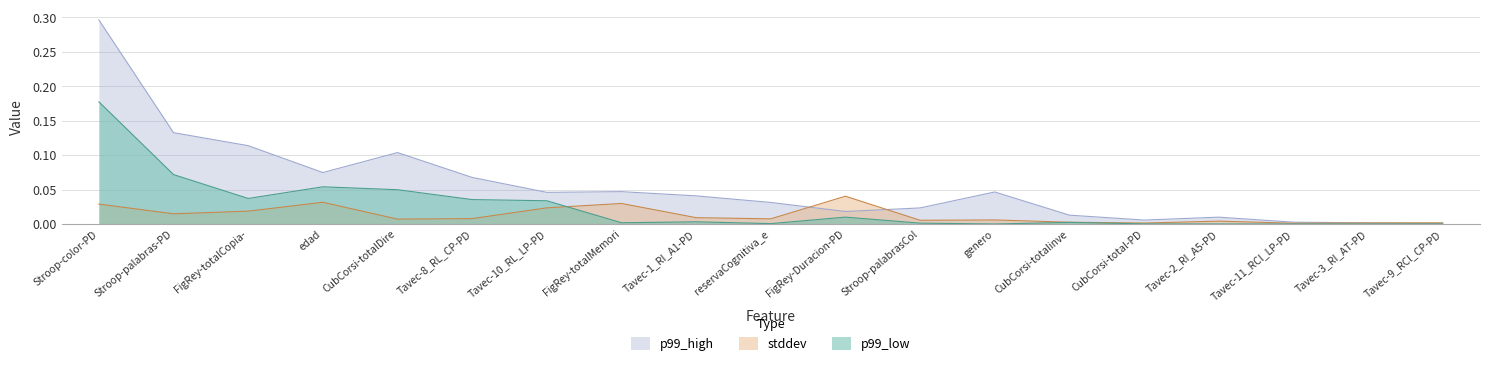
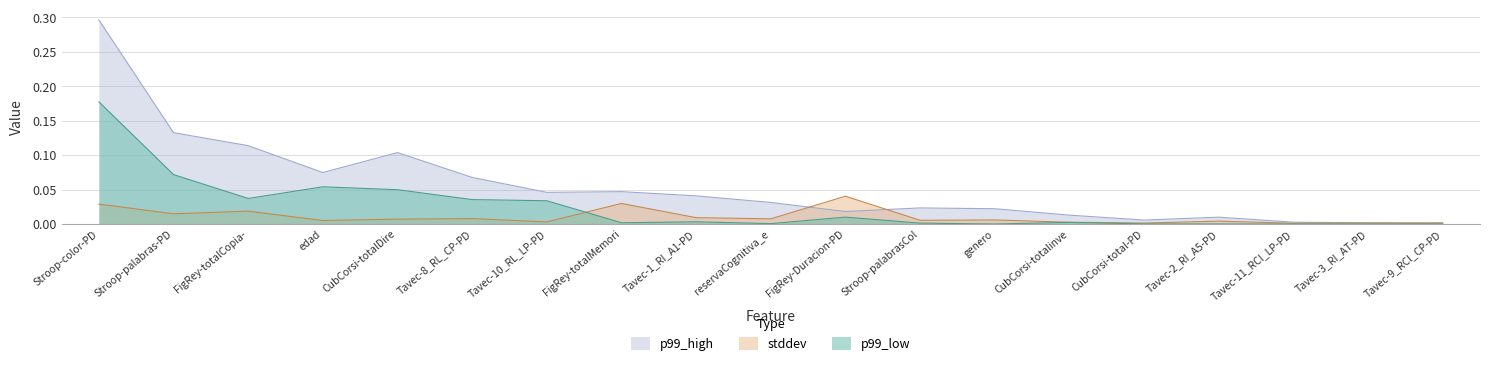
  {
    "p99_high": {
      "Stroop-color-PD": 0.30,
      "Stroop-palabras-PD": 0.13,
      "FigRey-totalCopia-": 0.11,
      "edad": 0.07,
      "CubCorsi-totalDire": 0.10,
      "Tavec-8_RL_CP-PD": 0.07,
      "Tavec-10_RL_LP-PD": 0.05,
      "FigRey-totalMemori": 0.05,
      "Tavec-1_RI_A1-PD": 0.04,
      "reservaCognitiva_e": 0.03,
      "FigRey-Duracion-PD": 0.02,
      "Stroop-palabrasCol": 0.02,
-     "genero": 0.05,
+     "genero": 0.02,
      "CubCorsi-totalinve": 0.01,
      "CubCorsi-total-PD": 0.01,
      "Tavec-2_RI_A5-PD": 0.01
    },
    "stddev": {
      "Stroop-color-PD": 0.03,
      "Stroop-palabras-PD": 0.01,
      "FigRey-totalCopia-": 0.02,
-     "edad": 0.03,
+     "edad": 0.01,
      "CubCorsi-totalDire": 0.01,
      "Tavec-8_RL_CP-PD": 0.01,
-     "Tavec-10_RL_LP-PD": 0.02,
+     "Tavec-10_RL_LP-PD": 0.00,
      "FigRey-totalMemori": 0.03,
      "Tavec-1_RI_A1-PD": 0.01,
      "reservaCognitiva_e": 0.01,
      "FigRey-Duracion-PD": 0.04,
      "Stroop-palabrasCol": 0.01,
      "genero": 0.01,
      "Tavec-2_RI_A5-PD": 0.00
    },
    "p99_low": {
      "Stroop-color-PD": 0.18,
      "Stroop-palabras-PD": 0.07,
      "FigRey-totalCopia-": 0.04,
      "edad": 0.05,
      "CubCorsi-totalDire": 0.05,
      "Tavec-8_RL_CP-PD": 0.04,
      "Tavec-10_RL_LP-PD": 0.03,
      "FigRey-totalMemori": 0.00,
      "Tavec-1_RI_A1-PD": 0.00,
      "reservaCognitiva_e": 0.00,
      "FigRey-Duracion-PD": 0.01,
      "Stroop-palabrasCol": 0.00,
      "genero": 0.00,
      "Tavec-2_RI_A5-PD": 0.00
    }
  }
